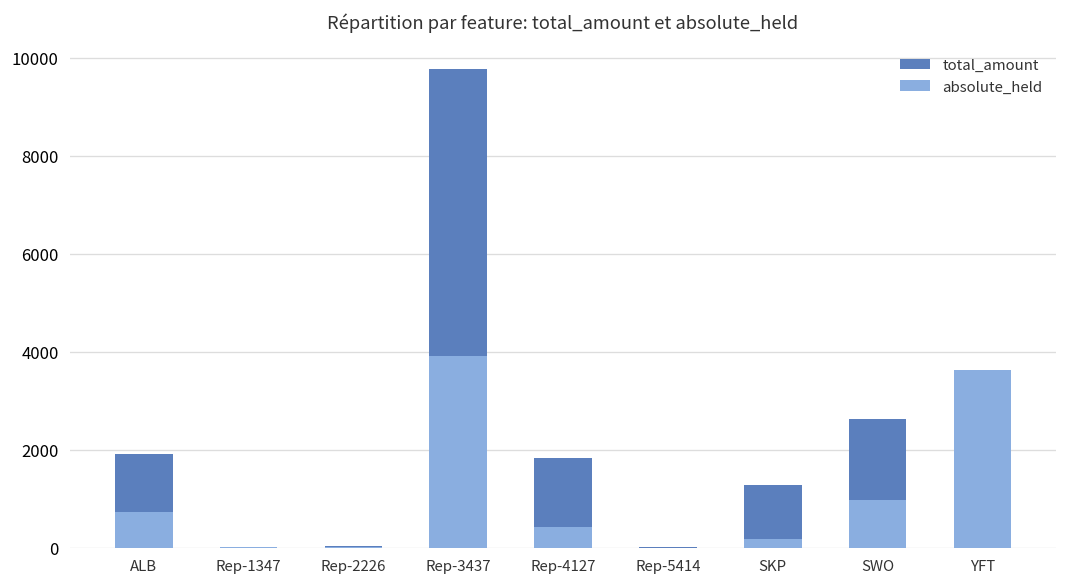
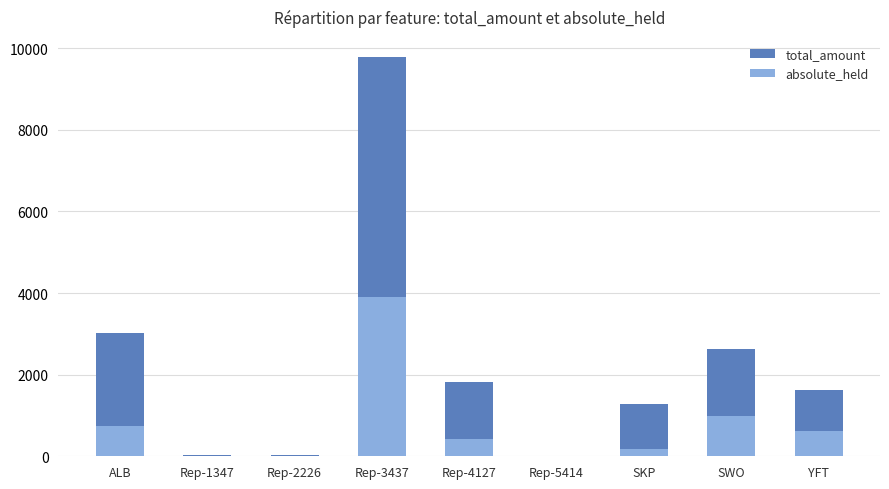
  {
    "total_amount": {
-     "ALB": 1900,
+     "ALB": 3000,
      "Rep-3437": 9800,
      "Rep-4127": 1800,
      "SKP": 1300,
      "SWO": 2600
    },
    "absolute_held": {
-     "YFT": 3600
+     "YFT": 600
    }
  }
